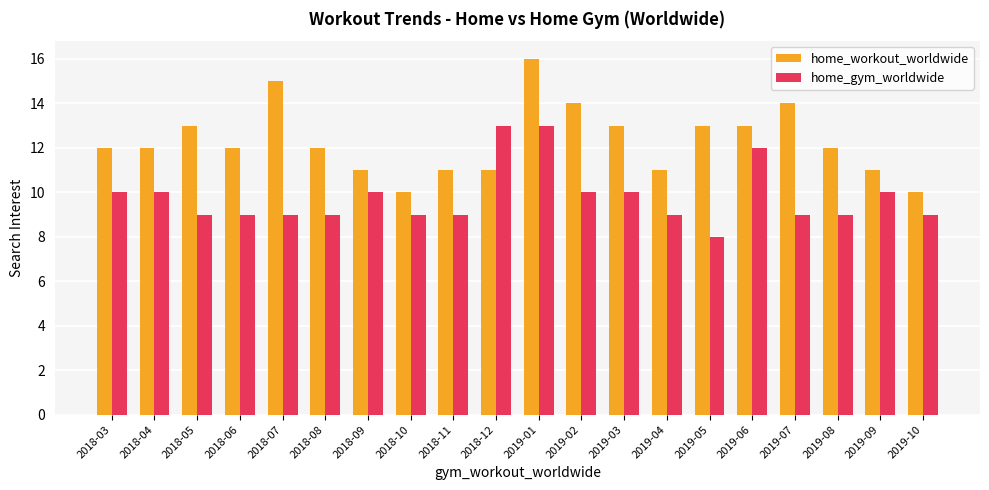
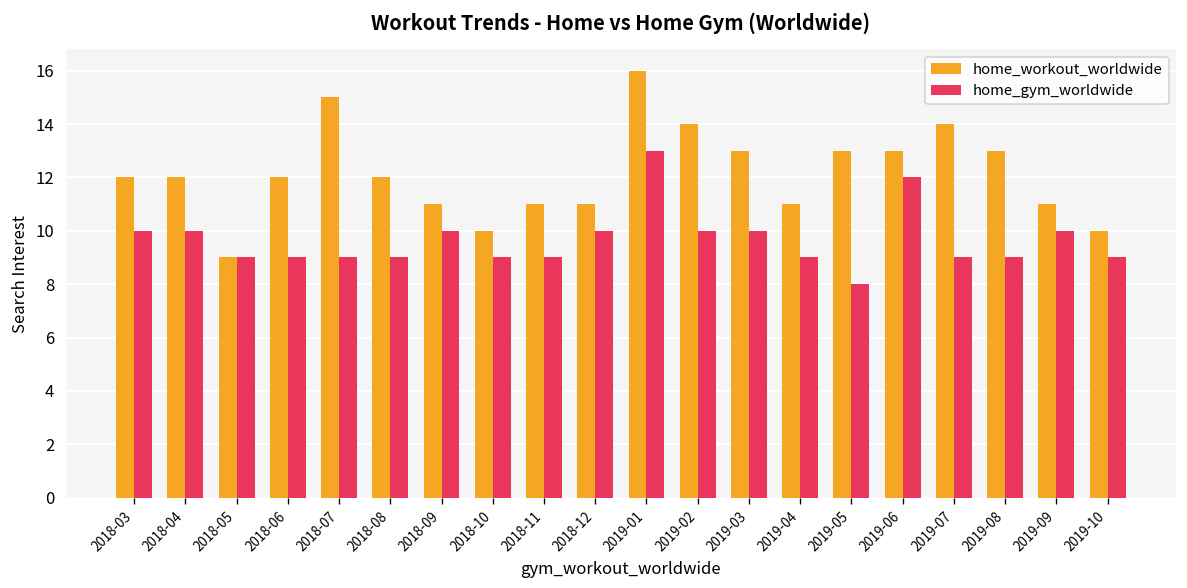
  {
    "home_workout_worldwide": {
      "2018-03": 12,
      "2018-04": 12,
-     "2018-05": 13,
+     "2018-05": 9,
      "2018-06": 12,
      "2018-07": 15,
      "2018-08": 12,
      "2018-09": 11,
      "2018-10": 10,
      "2018-11": 11,
      "2018-12": 11,
      "2019-01": 16,
      "2019-02": 14,
      "2019-03": 13,
      "2019-04": 11,
      "2019-05": 13,
      "2019-06": 13,
      "2019-07": 14,
-     "2019-08": 12,
+     "2019-08": 13,
      "2019-09": 11,
      "2019-10": 10
    },
    "home_gym_worldwide": {
      "2018-03": 10,
      "2018-04": 10,
      "2018-05": 9,
      "2018-06": 9,
      "2018-07": 9,
      "2018-08": 9,
      "2018-09": 10,
      "2018-10": 9,
      "2018-11": 9,
-     "2018-12": 13,
+     "2018-12": 10,
      "2019-01": 13,
      "2019-02": 10,
      "2019-03": 10,
      "2019-04": 9,
      "2019-05": 8,
      "2019-06": 12,
      "2019-07": 9,
      "2019-08": 9,
      "2019-09": 10,
      "2019-10": 9
    }
  }
